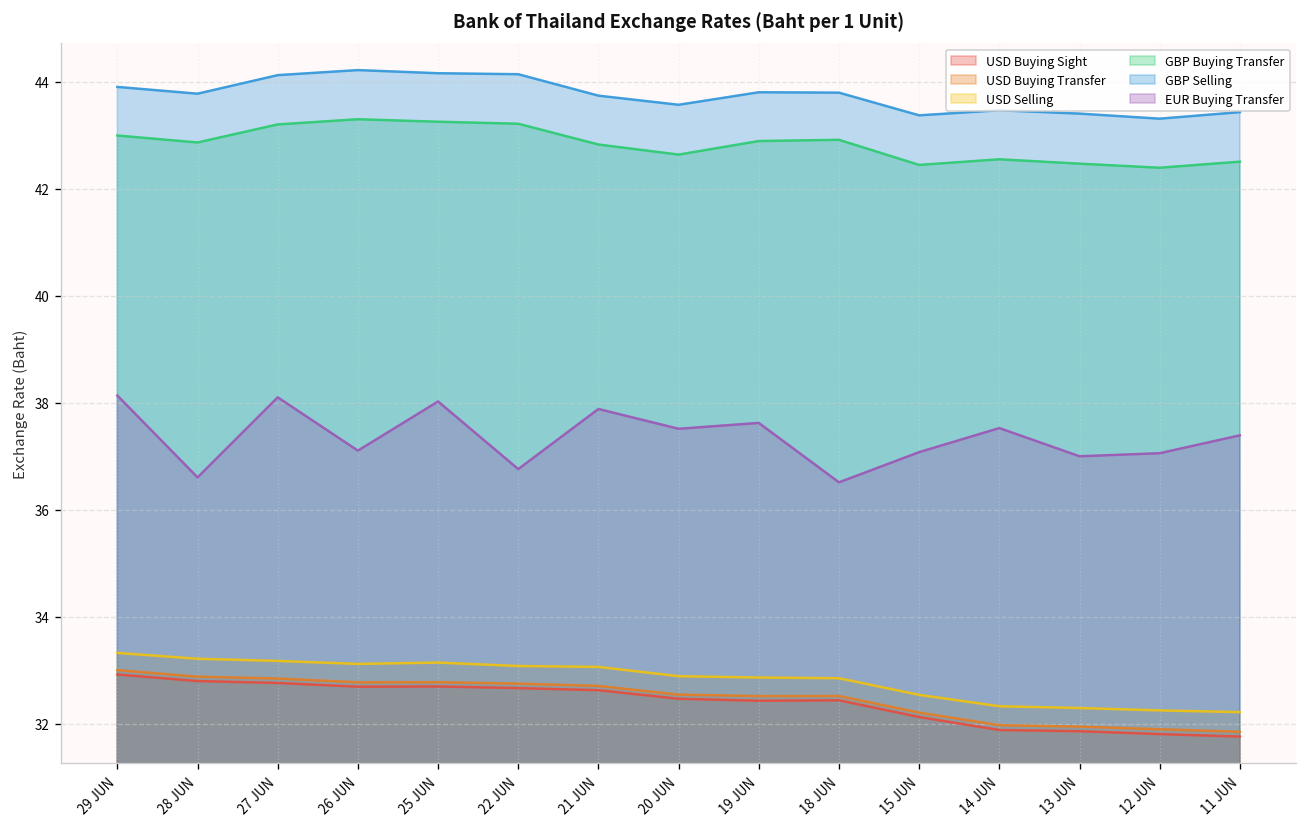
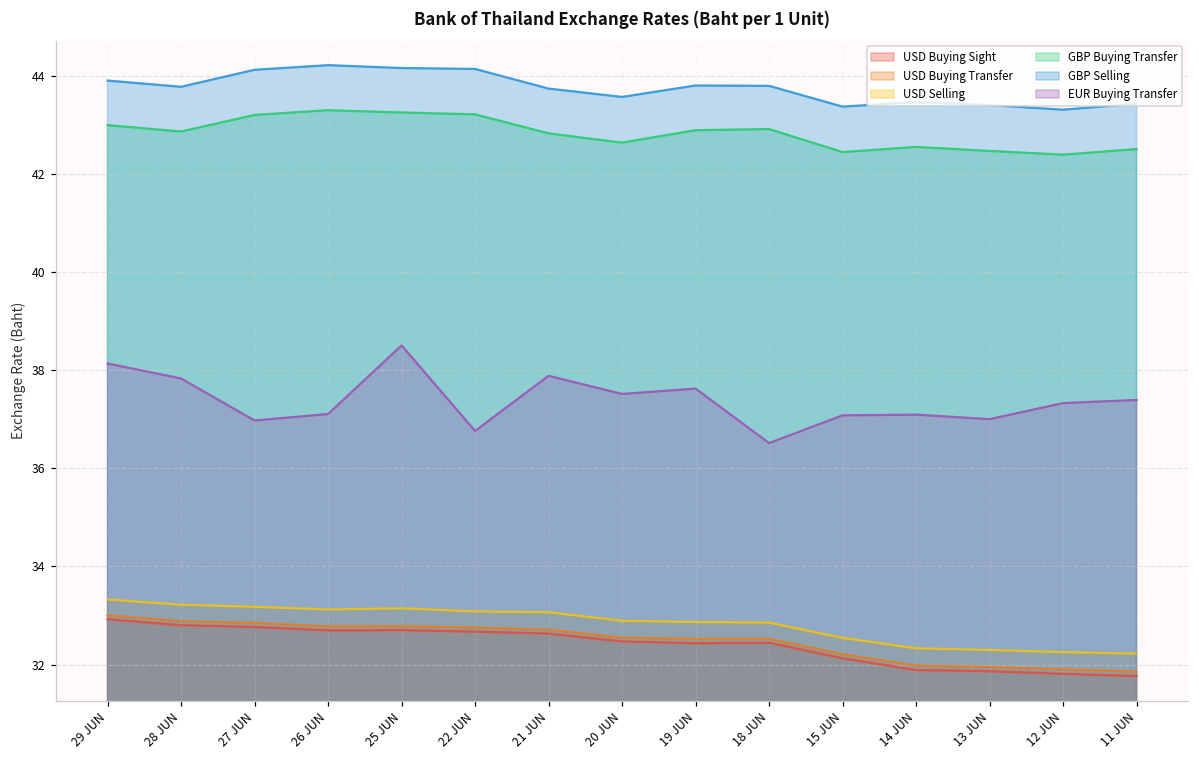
  {
    "EUR Buying Transfer": {
      "29 JUN": 38.1,
-     "28 JUN": 36.6,
-     "27 JUN": 38.1,
+     "28 JUN": 37.8,
+     "27 JUN": 37.0,
      "26 JUN": 37.1,
-     "25 JUN": 38.0,
+     "25 JUN": 38.5,
      "22 JUN": 36.8,
      "21 JUN": 37.9,
      "20 JUN": 37.5,
      "19 JUN": 37.6,
      "18 JUN": 36.5,
      "15 JUN": 37.1,
-     "14 JUN": 37.5,
+     "14 JUN": 37.1,
      "13 JUN": 37.0,
-     "12 JUN": 37.1,
+     "12 JUN": 37.3,
      "11 JUN": 37.4
    }
  }
